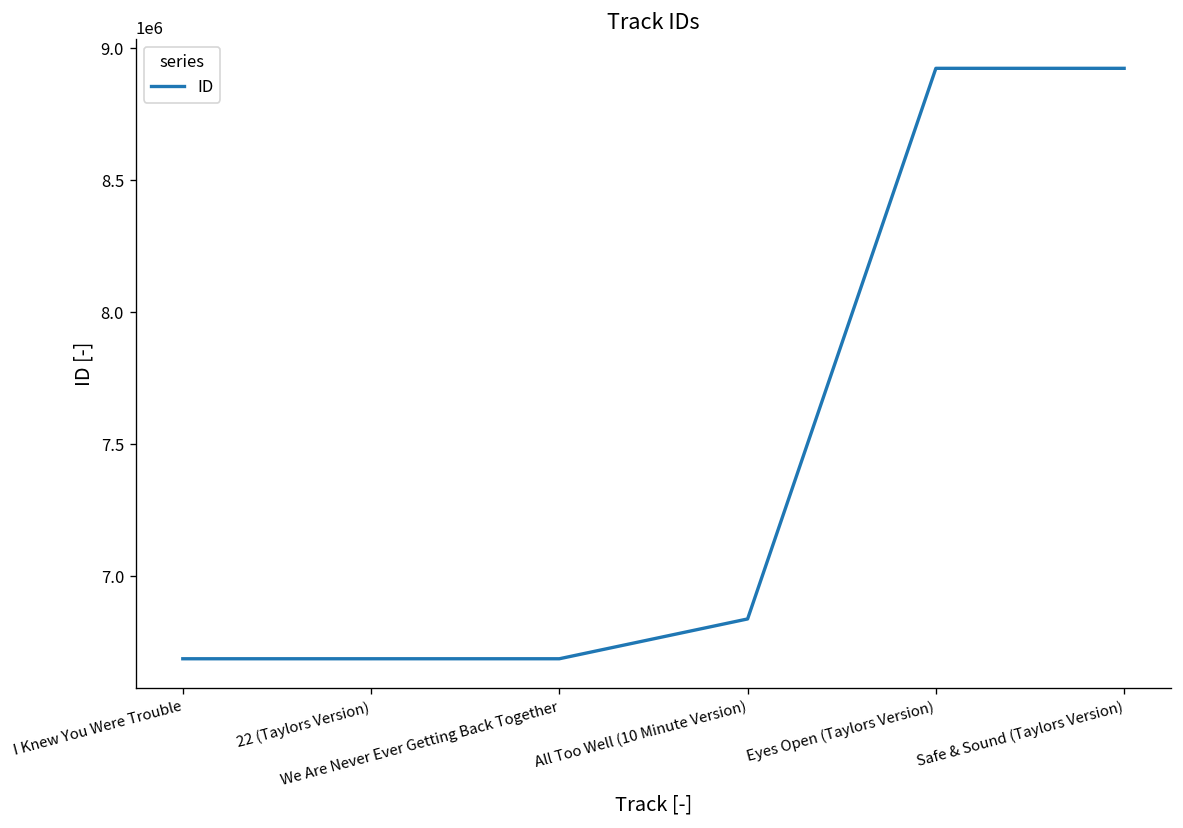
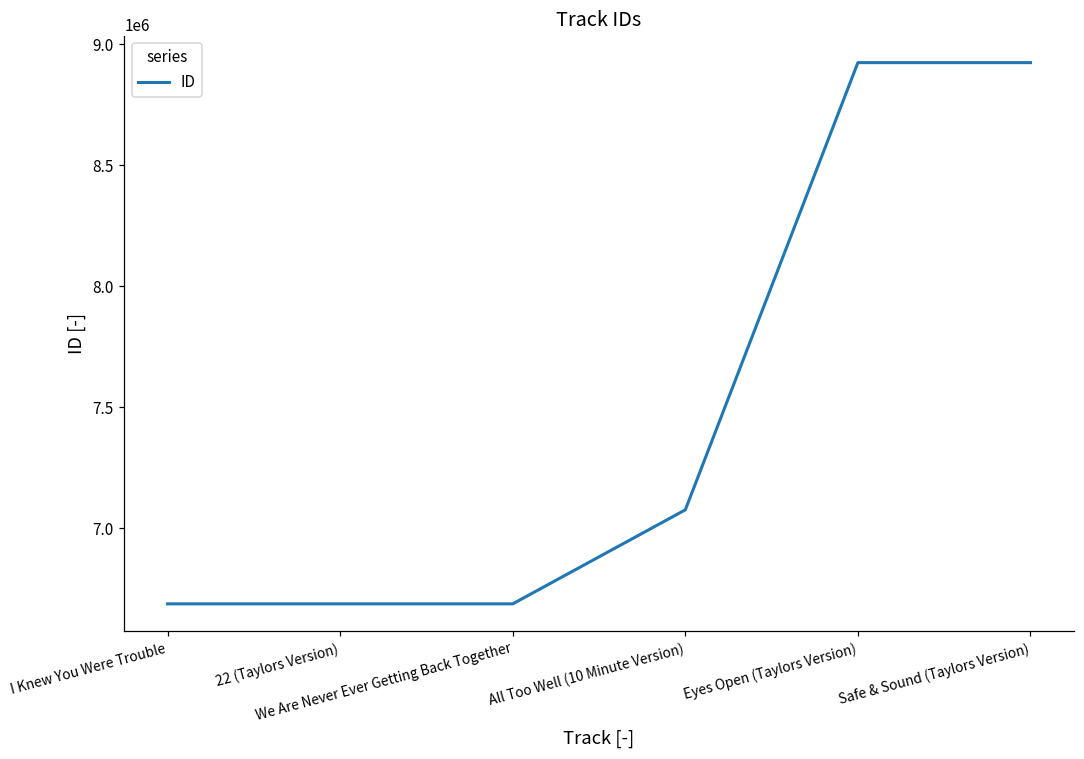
  {
    "I Knew You Were Trouble": 6690000,
    "22 (Taylors Version)": 6690000,
    "We Are Never Ever Getting Back Together": 6690000,
-   "All Too Well (10 Minute Version)": 6840000,
+   "All Too Well (10 Minute Version)": 7080000,
    "Eyes Open (Taylors Version)": 8920000,
    "Safe & Sound (Taylors Version)": 8920000
  }
